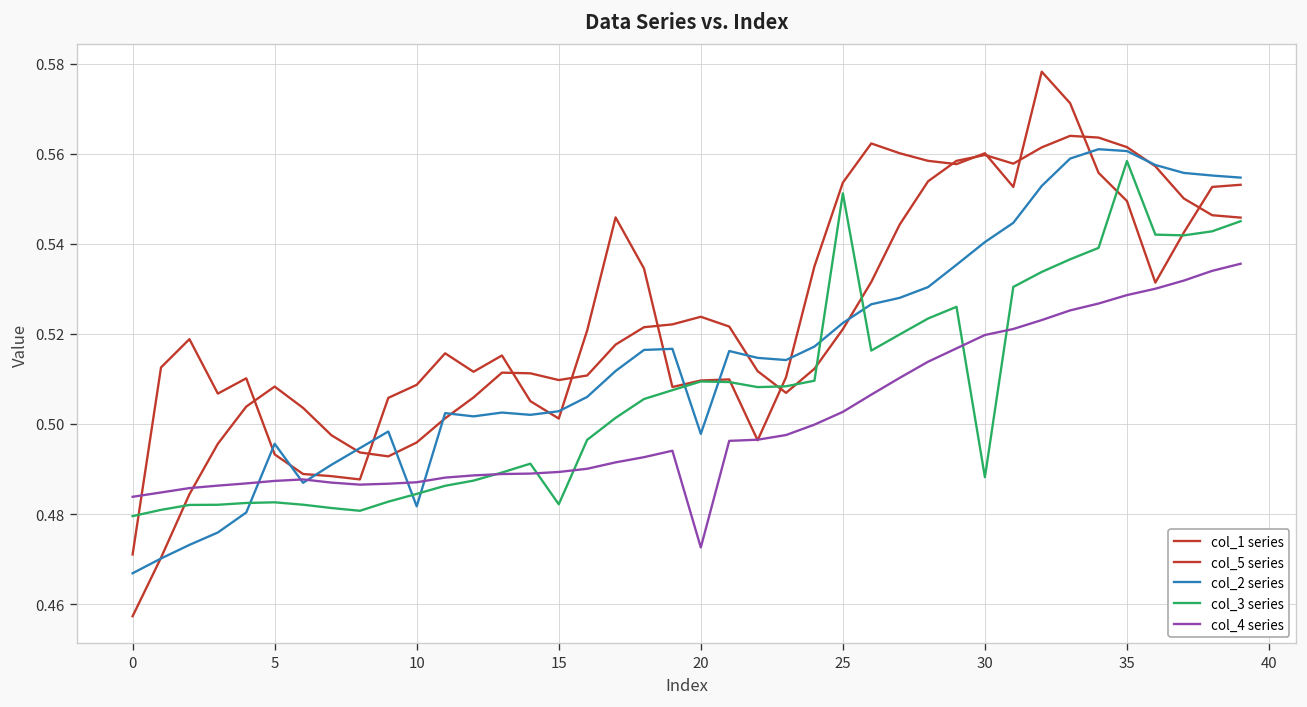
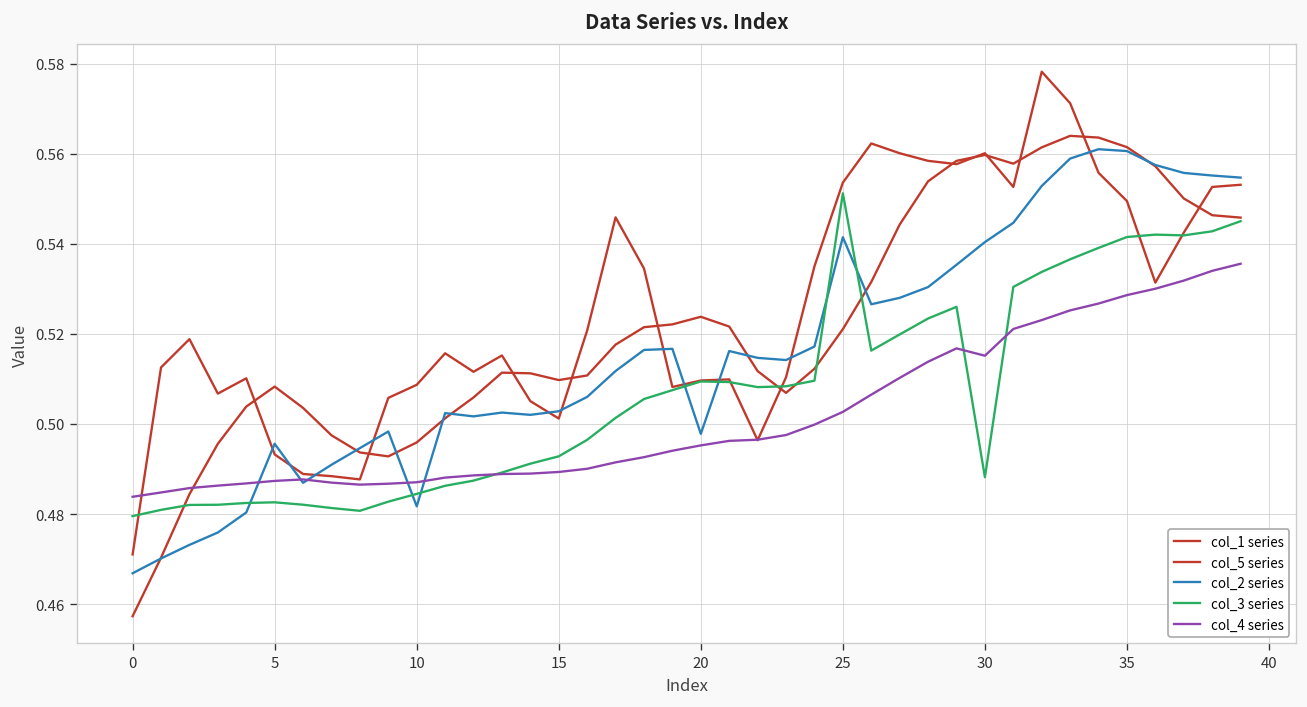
  {
    "col_2 series": {
      "0": 0.467,
      "5": 0.496,
      "10": 0.482,
      "15": 0.503,
      "20": 0.498,
-     "25": 0.522,
+     "25": 0.541,
      "30": 0.540,
      "35": 0.561
    },
    "col_3 series": {
      "0": 0.480,
      "5": 0.483,
      "10": 0.484,
-     "15": 0.482,
+     "15": 0.493,
      "25": 0.551,
      "30": 0.488,
-     "35": 0.558
+     "35": 0.542
    },
    "col_4 series": {
      "0": 0.484,
      "5": 0.487,
      "10": 0.487,
      "15": 0.489,
-     "20": 0.473,
+     "20": 0.495,
      "25": 0.503,
-     "30": 0.520,
+     "30": 0.515,
      "35": 0.529
    }
  }
